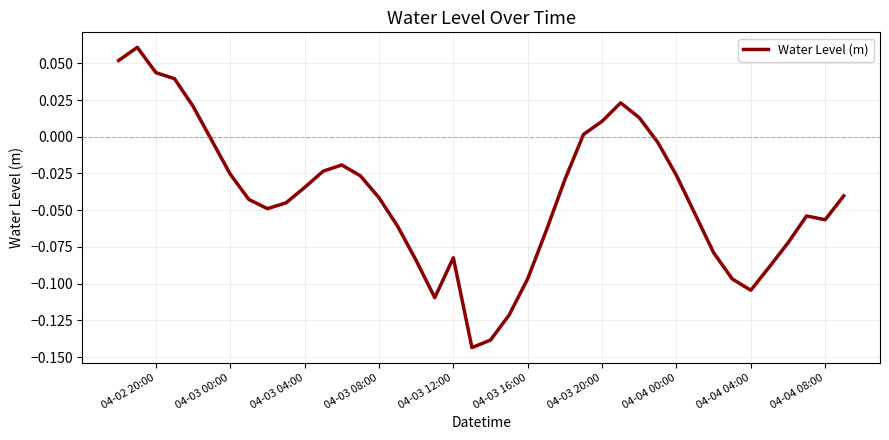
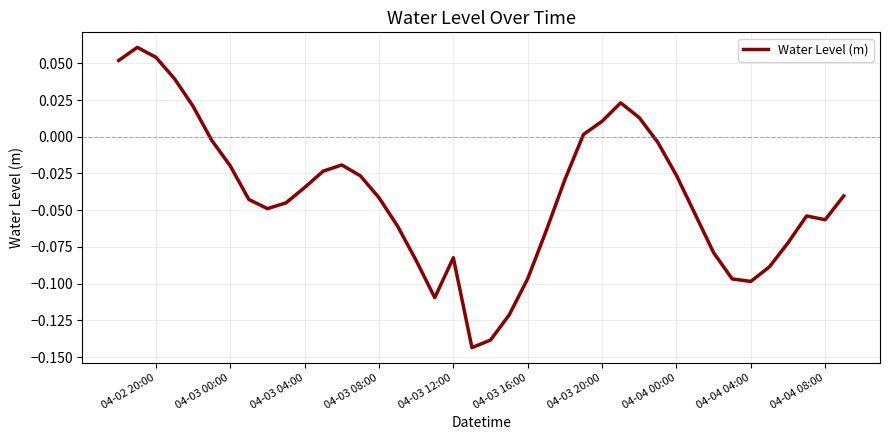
  {
-   "04-02 20:00": 0.044,
-   "04-03 00:00": -0.025,
+   "04-02 20:00": 0.054,
+   "04-03 00:00": -0.020,
    "04-03 04:00": -0.035,
    "04-03 08:00": -0.041,
    "04-03 12:00": -0.082,
    "04-03 16:00": -0.097,
    "04-03 20:00": 0.011,
    "04-04 00:00": -0.026,
-   "04-04 04:00": -0.104,
+   "04-04 04:00": -0.098,
    "04-04 08:00": -0.056
  }
